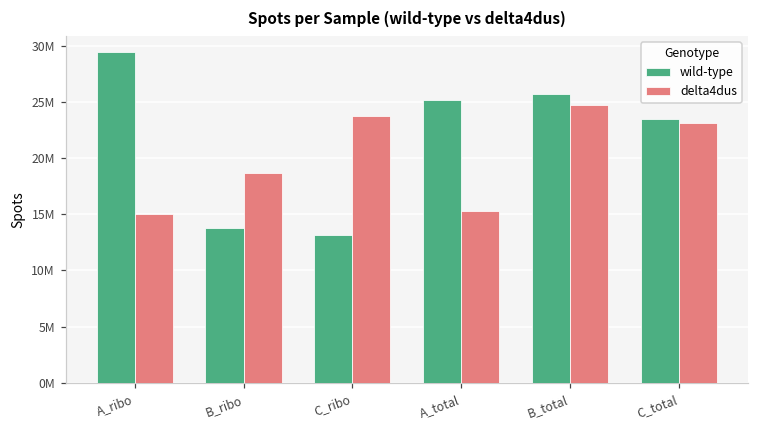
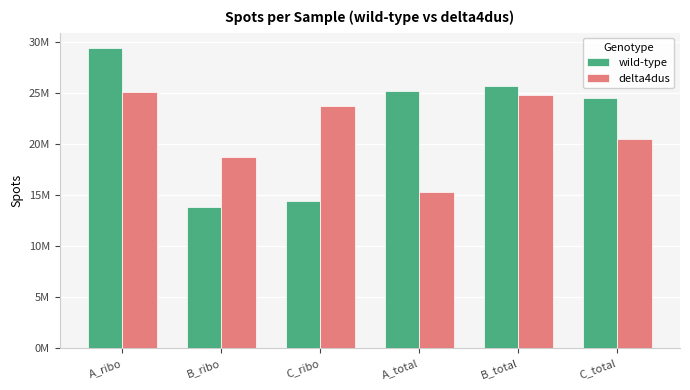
  {
    "wild-type": {
      "A_ribo": 29400000,
      "B_ribo": 13800000,
-     "C_ribo": 13200000,
+     "C_ribo": 14400000,
      "A_total": 25200000,
      "B_total": 25700000,
-     "C_total": 23500000
+     "C_total": 24500000
    },
    "delta4dus": {
-     "A_ribo": 15000000,
+     "A_ribo": 25100000,
      "B_ribo": 18700000,
      "C_ribo": 23700000,
      "A_total": 15300000,
      "B_total": 24800000,
-     "C_total": 23100000
+     "C_total": 20500000
    }
  }
